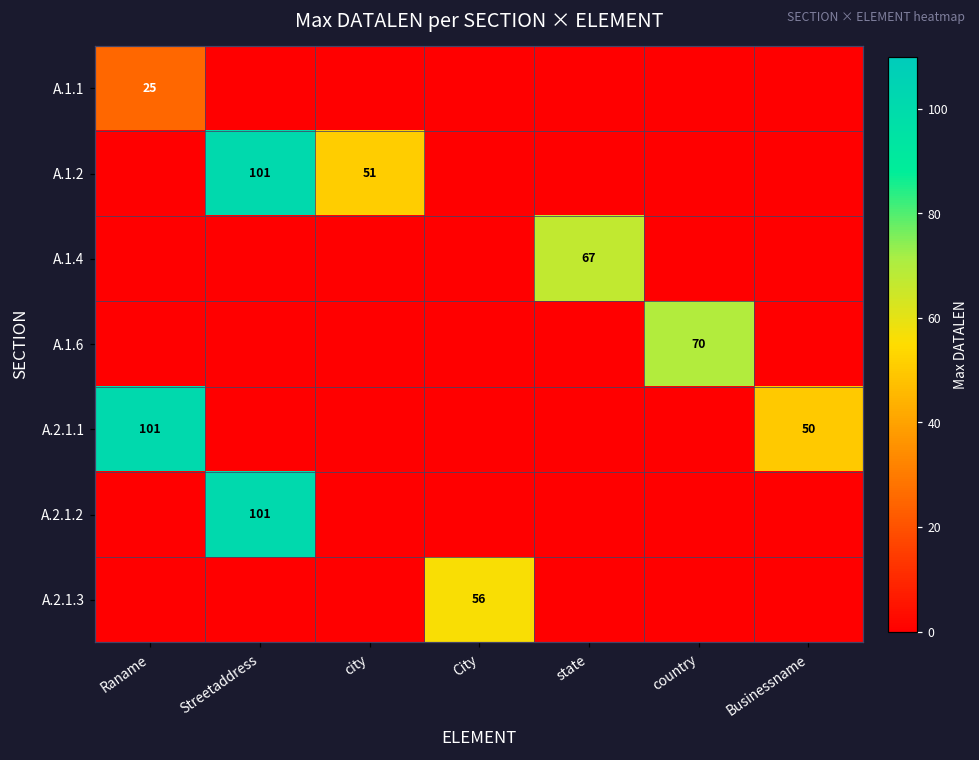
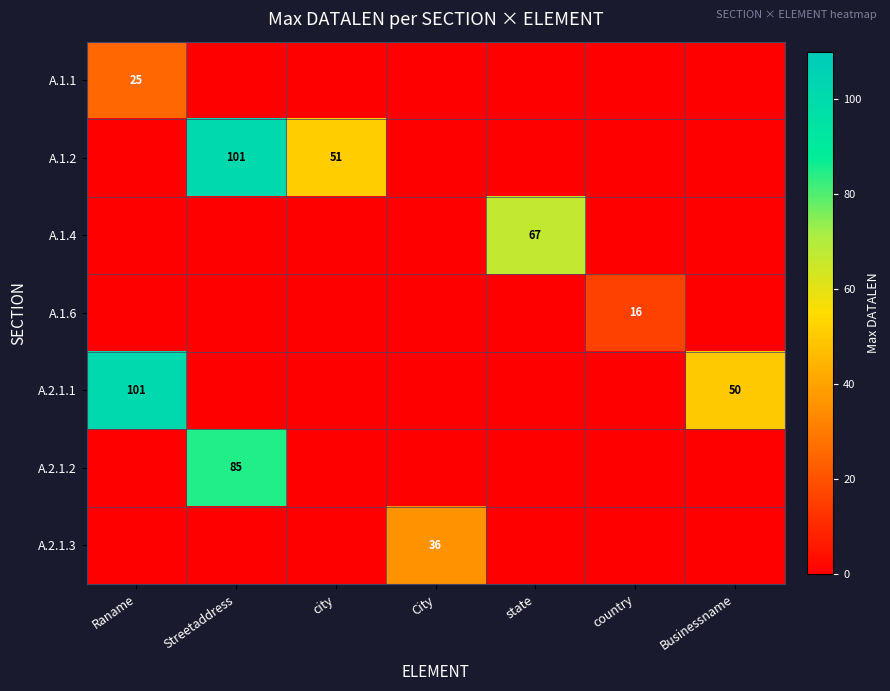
  {
    "A.1.1": {
      "Raname": 25
    },
    "A.1.2": {
      "Streetaddress": 101,
      "city": 51
    },
    "A.1.4": {
      "state": 67
    },
    "A.1.6": {
-     "country": 70
+     "country": 16
    },
    "A.2.1.1": {
      "Raname": 101,
      "Businessname": 50
    },
    "A.2.1.2": {
-     "Streetaddress": 101
+     "Streetaddress": 85
    },
    "A.2.1.3": {
-     "City": 56
+     "City": 36
    }
  }
